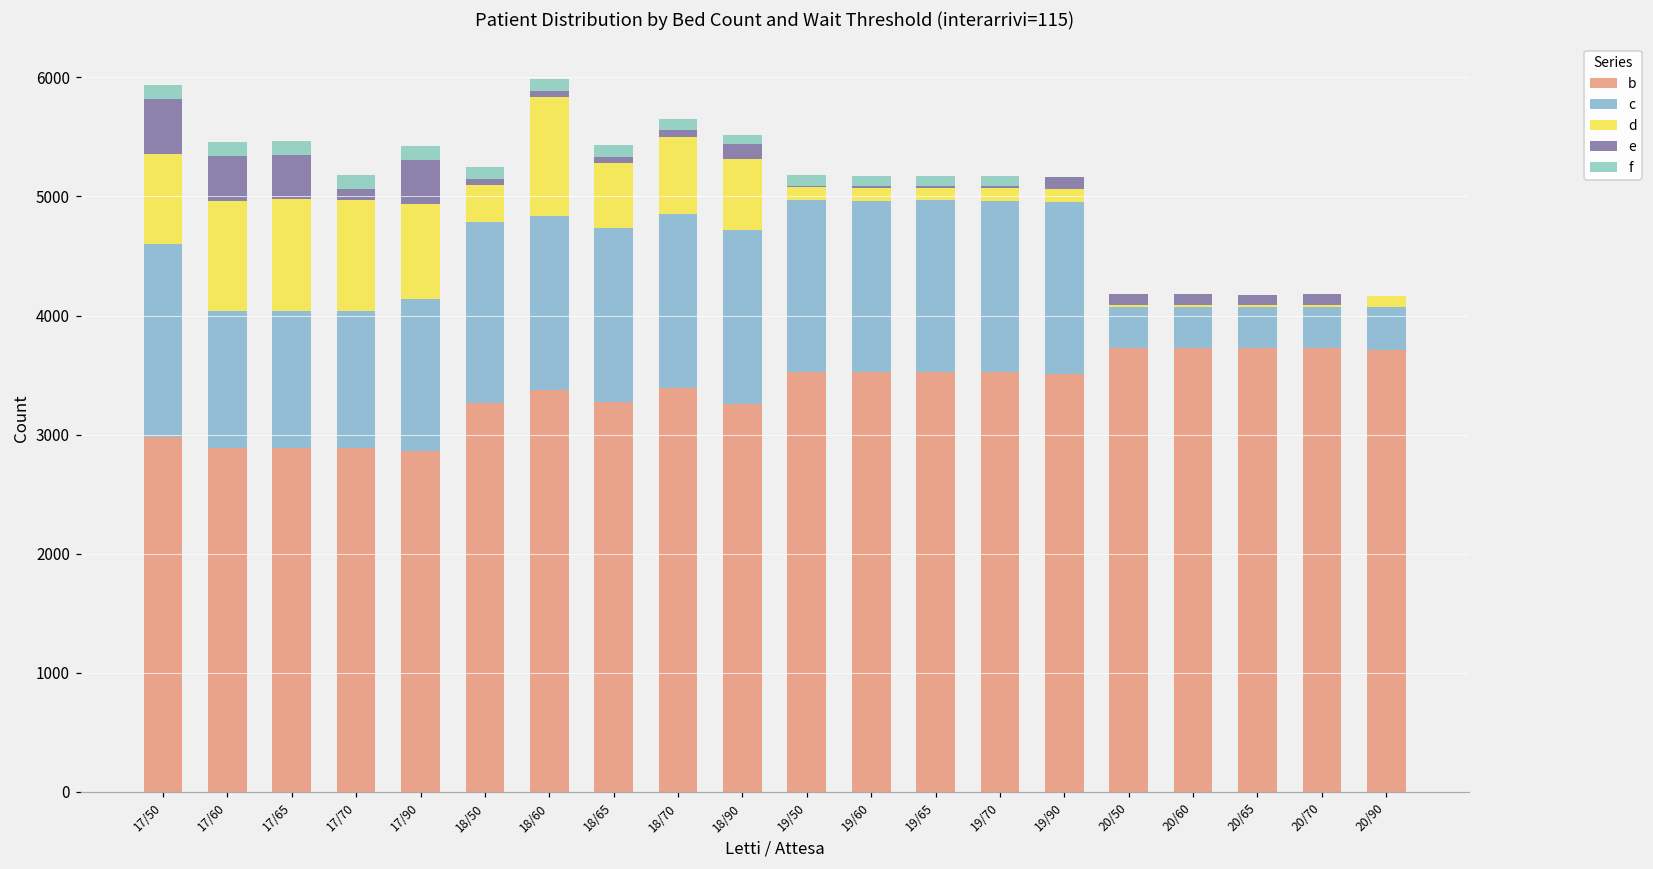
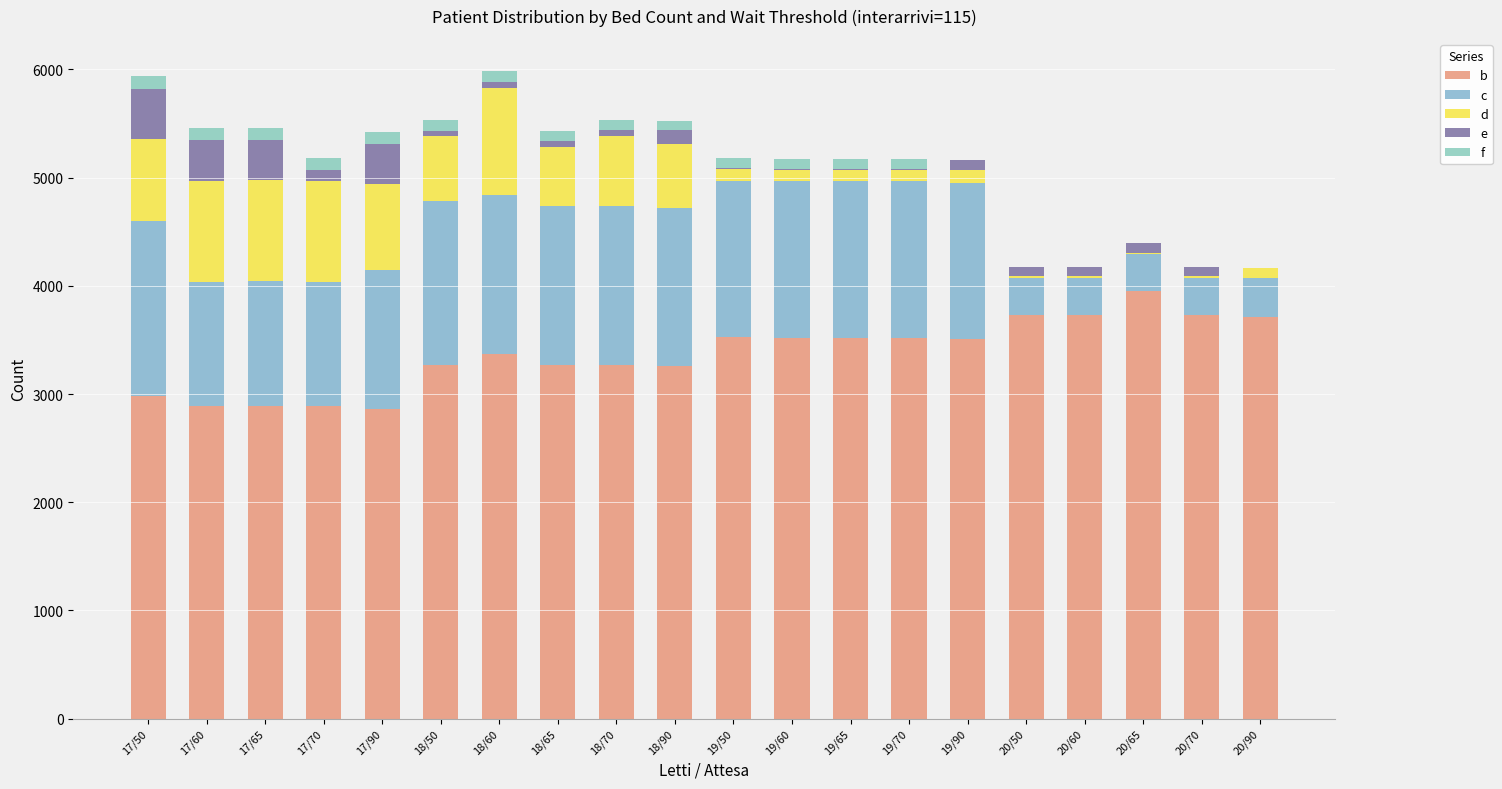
  {
    "b": {
      "17/50": 2980,
      "17/60": 2890,
      "17/65": 2890,
      "17/70": 2890,
      "17/90": 2860,
      "18/50": 3270,
      "18/60": 3370,
      "18/65": 3270,
-     "18/70": 3390,
+     "18/70": 3270,
      "18/90": 3260,
      "19/50": 3530,
      "19/60": 3520,
      "19/65": 3520,
      "19/70": 3520,
      "19/90": 3510,
      "20/50": 3730,
      "20/60": 3730,
-     "20/65": 3730,
+     "20/65": 3950,
      "20/70": 3730,
      "20/90": 3710
    },
    "d": {
      "17/50": 760,
      "17/60": 930,
      "17/65": 930,
      "17/70": 940,
      "17/90": 800,
-     "18/50": 310,
+     "18/50": 600,
      "18/60": 1000,
      "18/65": 540,
      "18/70": 650,
      "18/90": 590,
      "19/50": 110,
      "19/60": 110,
      "19/65": 100,
      "19/70": 110,
      "19/90": 110,
      "20/90": 100
    },
    "e": {
      "17/50": 460,
      "17/60": 380,
      "17/65": 370,
      "17/70": 90,
      "17/90": 370,
      "18/50": 50,
      "18/60": 60,
      "18/65": 50,
      "18/70": 60,
      "18/90": 130,
      "19/90": 100,
      "20/50": 90,
      "20/60": 90,
      "20/65": 90,
      "20/70": 90,
      "20/90": 0
    }
  }
